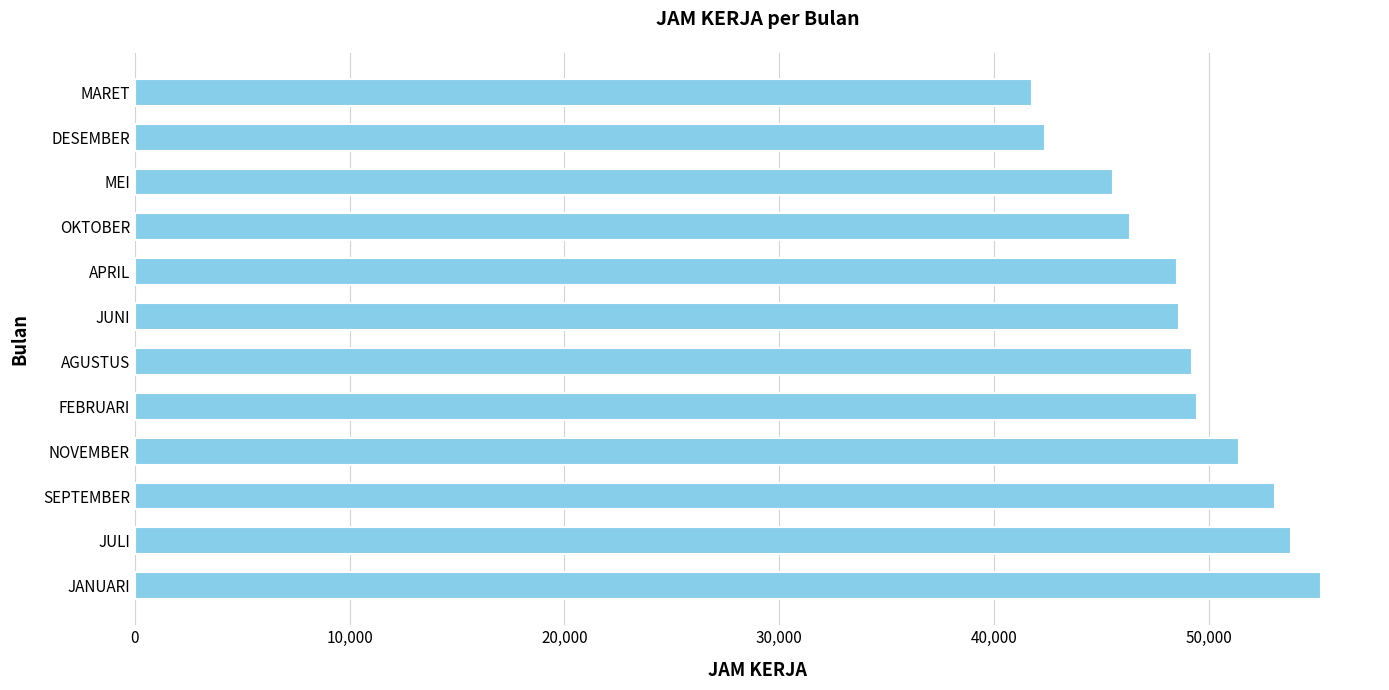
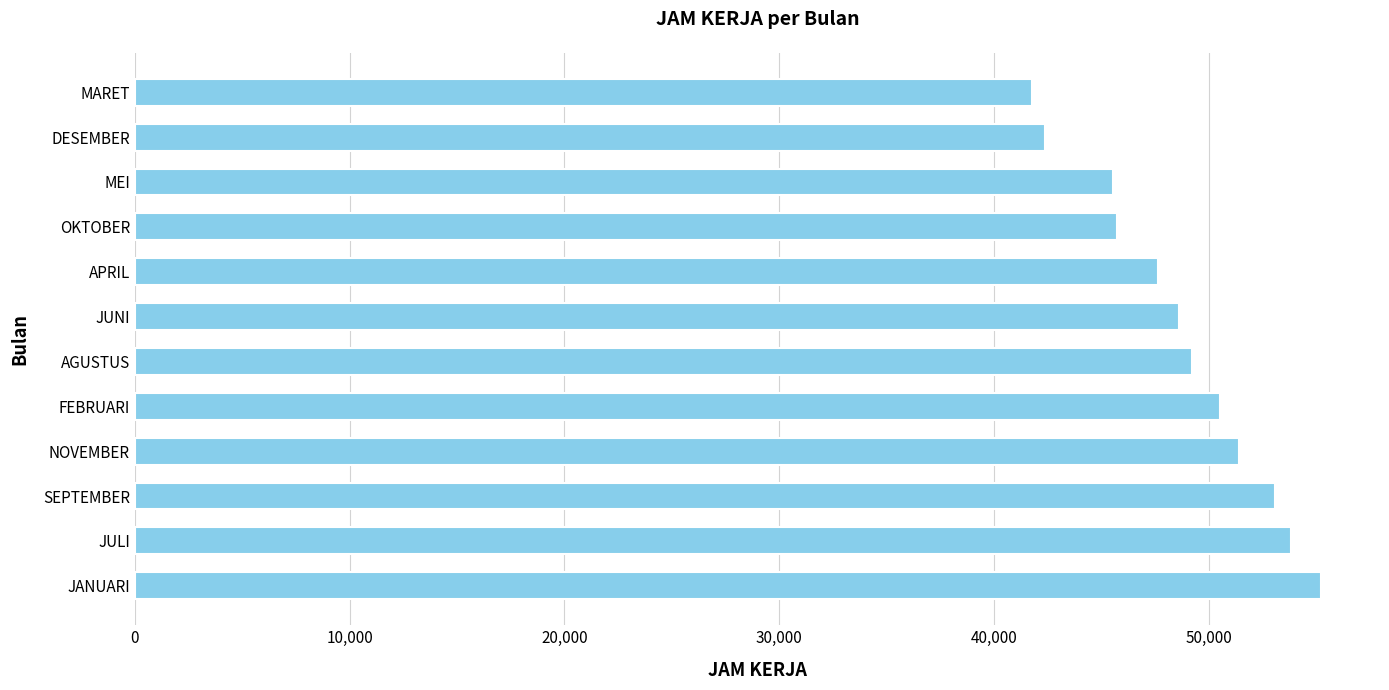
  {
    "MARET": "41,800",
    "DESEMBER": "42,400",
    "MEI": "45,500",
-   "OKTOBER": "46,300",
-   "APRIL": "48,500",
+   "OKTOBER": "45,700",
+   "APRIL": "47,600",
    "JUNI": "48,600",
    "AGUSTUS": "49,200",
-   "FEBRUARI": "49,500",
+   "FEBRUARI": "50,500",
    "NOVEMBER": "51,400",
    "SEPTEMBER": "53,100",
    "JULI": "53,800",
    "JANUARI": "55,200"
  }
